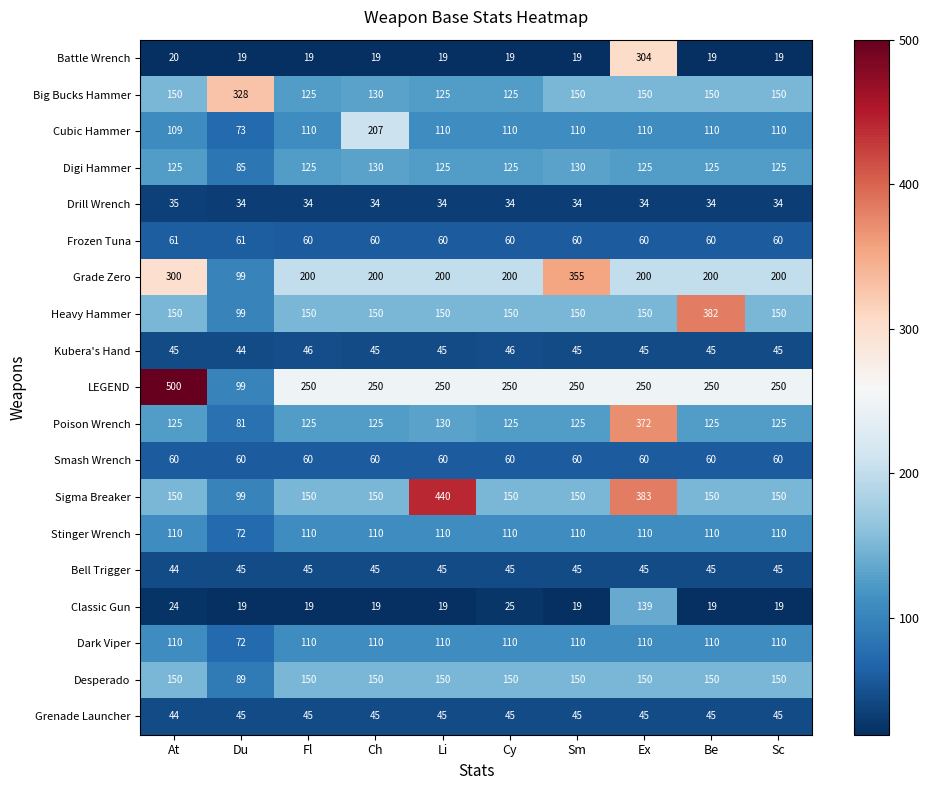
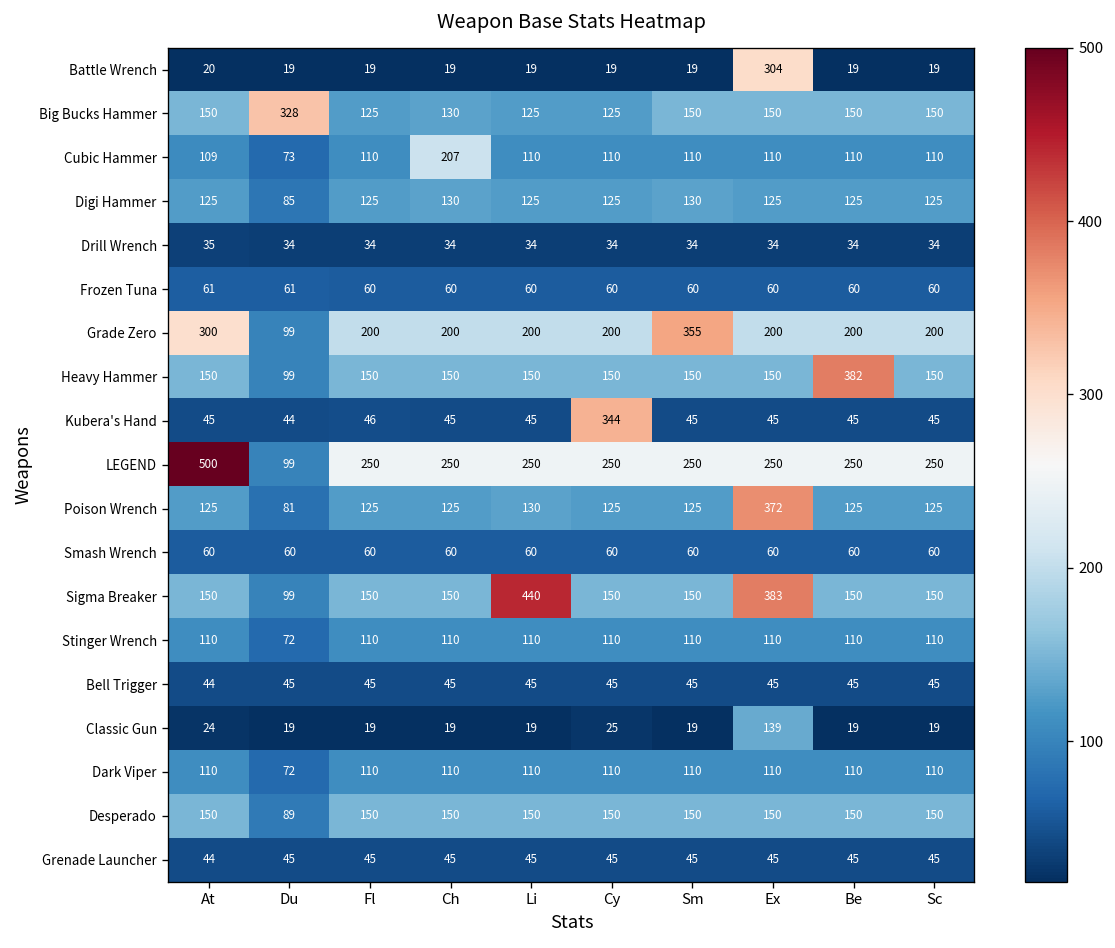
  {
    "Battle Wrench": {
      "At": 20,
      "Du": 19,
      "Fl": 19,
      "Ch": 19,
      "Li": 19,
      "Cy": 19,
      "Sm": 19,
      "Ex": 304,
      "Be": 19,
      "Sc": 19
    },
    "Big Bucks Hammer": {
      "At": 150,
      "Du": 328,
      "Fl": 125,
      "Ch": 130,
      "Li": 125,
      "Cy": 125,
      "Sm": 150,
      "Ex": 150,
      "Be": 150,
      "Sc": 150
    },
    "Cubic Hammer": {
      "At": 109,
      "Du": 73,
      "Fl": 110,
      "Ch": 207,
      "Li": 110,
      "Cy": 110,
      "Sm": 110,
      "Ex": 110,
      "Be": 110,
      "Sc": 110
    },
    "Digi Hammer": {
      "At": 125,
      "Du": 85,
      "Fl": 125,
      "Ch": 130,
      "Li": 125,
      "Cy": 125,
      "Sm": 130,
      "Ex": 125,
      "Be": 125,
      "Sc": 125
    },
    "Drill Wrench": {
      "At": 35,
      "Du": 34,
      "Fl": 34,
      "Ch": 34,
      "Li": 34,
      "Cy": 34,
      "Sm": 34,
      "Ex": 34,
      "Be": 34,
      "Sc": 34
    },
    "Frozen Tuna": {
      "At": 61,
      "Du": 61,
      "Fl": 60,
      "Ch": 60,
      "Li": 60,
      "Cy": 60,
      "Sm": 60,
      "Ex": 60,
      "Be": 60,
      "Sc": 60
    },
    "Grade Zero": {
      "At": 300,
      "Du": 99,
      "Fl": 200,
      "Ch": 200,
      "Li": 200,
      "Cy": 200,
      "Sm": 355,
      "Ex": 200,
      "Be": 200,
      "Sc": 200
    },
    "Heavy Hammer": {
      "At": 150,
      "Du": 99,
      "Fl": 150,
      "Ch": 150,
      "Li": 150,
      "Cy": 150,
      "Sm": 150,
      "Ex": 150,
      "Be": 382,
      "Sc": 150
    },
    "Kubera's Hand": {
      "At": 45,
      "Du": 44,
      "Fl": 46,
      "Ch": 45,
      "Li": 45,
-     "Cy": 46,
+     "Cy": 344,
      "Sm": 45,
      "Ex": 45,
      "Be": 45,
      "Sc": 45
    },
    "LEGEND": {
      "At": 500,
      "Du": 99,
      "Fl": 250,
      "Ch": 250,
      "Li": 250,
      "Cy": 250,
      "Sm": 250,
      "Ex": 250,
      "Be": 250,
      "Sc": 250
    },
    "Poison Wrench": {
      "At": 125,
      "Du": 81,
      "Fl": 125,
      "Ch": 125,
      "Li": 130,
      "Cy": 125,
      "Sm": 125,
      "Ex": 372,
      "Be": 125,
      "Sc": 125
    },
    "Smash Wrench": {
      "At": 60,
      "Du": 60,
      "Fl": 60,
      "Ch": 60,
      "Li": 60,
      "Cy": 60,
      "Sm": 60,
      "Ex": 60,
      "Be": 60,
      "Sc": 60
    },
    "Sigma Breaker": {
      "At": 150,
      "Du": 99,
      "Fl": 150,
      "Ch": 150,
      "Li": 440,
      "Cy": 150,
      "Sm": 150,
      "Ex": 383,
      "Be": 150,
      "Sc": 150
    },
    "Stinger Wrench": {
      "At": 110,
      "Du": 72,
      "Fl": 110,
      "Ch": 110,
      "Li": 110,
      "Cy": 110,
      "Sm": 110,
      "Ex": 110,
      "Be": 110,
      "Sc": 110
    },
    "Bell Trigger": {
      "At": 44,
      "Du": 45,
      "Fl": 45,
      "Ch": 45,
      "Li": 45,
      "Cy": 45,
      "Sm": 45,
      "Ex": 45,
      "Be": 45,
      "Sc": 45
    },
    "Classic Gun": {
      "At": 24,
      "Du": 19,
      "Fl": 19,
      "Ch": 19,
      "Li": 19,
      "Cy": 25,
      "Sm": 19,
      "Ex": 139,
      "Be": 19,
      "Sc": 19
    },
    "Dark Viper": {
      "At": 110,
      "Du": 72,
      "Fl": 110,
      "Ch": 110,
      "Li": 110,
      "Cy": 110,
      "Sm": 110,
      "Ex": 110,
      "Be": 110,
      "Sc": 110
    },
    "Desperado": {
      "At": 150,
      "Du": 89,
      "Fl": 150,
      "Ch": 150,
      "Li": 150,
      "Cy": 150,
      "Sm": 150,
      "Ex": 150,
      "Be": 150,
      "Sc": 150
    },
    "Grenade Launcher": {
      "At": 44,
      "Du": 45,
      "Fl": 45,
      "Ch": 45,
      "Li": 45,
      "Cy": 45,
      "Sm": 45,
      "Ex": 45,
      "Be": 45,
      "Sc": 45
    }
  }
